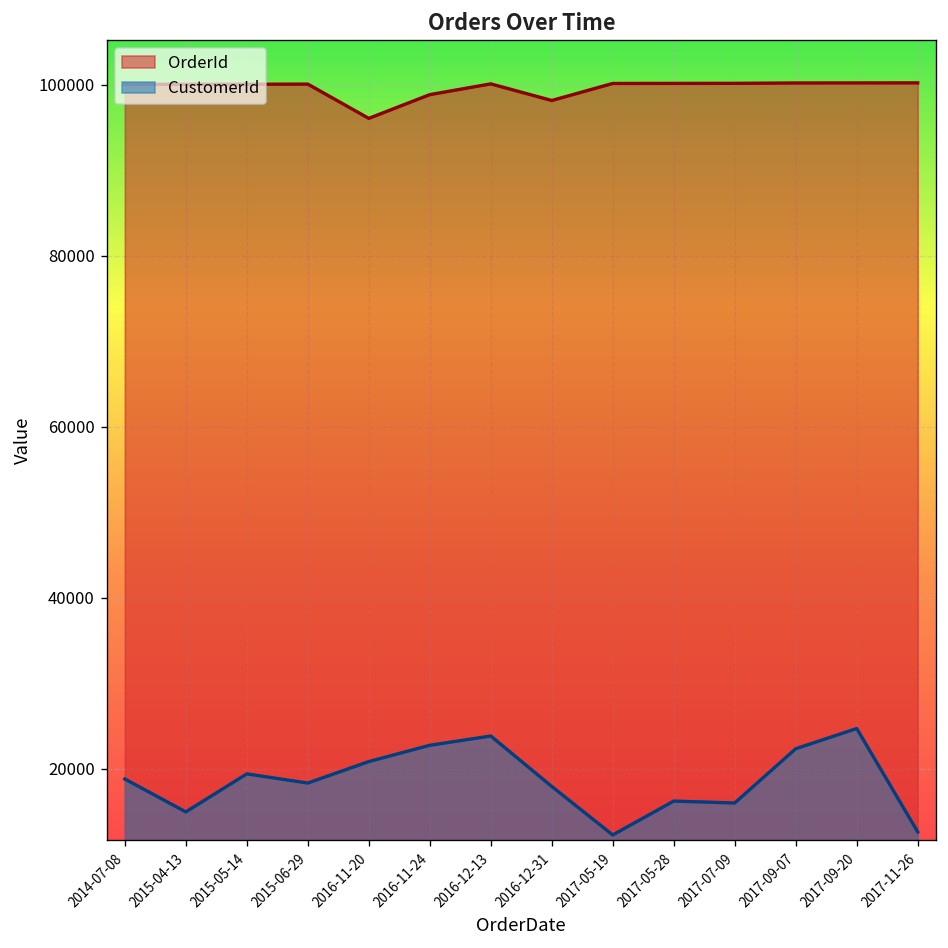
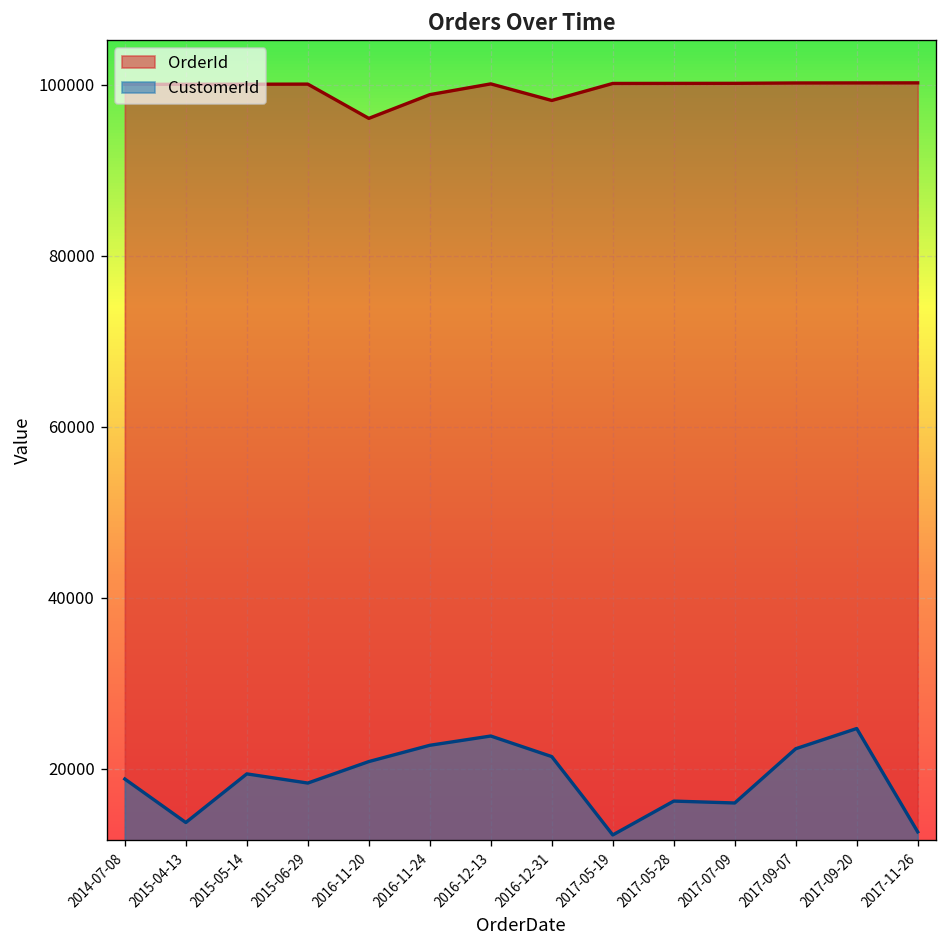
  {
    "OrderId": {
      "2015-06-29": 100000,
      "2016-11-20": 96000,
      "2016-11-24": 99000,
      "2016-12-13": 100000,
      "2016-12-31": 98000,
      "2017-05-19": 100000,
      "2017-05-28": 100000,
      "2017-07-09": 100000,
      "2017-09-07": 100000,
      "2017-09-20": 100000,
      "2017-11-26": 100000
    },
    "CustomerId": {
      "2014-07-08": 19000,
-     "2015-04-13": 15000,
+     "2015-04-13": 14000,
      "2015-05-14": 19000,
      "2015-06-29": 18000,
      "2016-11-20": 21000,
      "2016-11-24": 23000,
      "2016-12-13": 24000,
-     "2016-12-31": 18000,
+     "2016-12-31": 21000,
      "2017-05-19": 12000,
      "2017-05-28": 16000,
      "2017-07-09": 16000,
      "2017-09-07": 22000,
      "2017-09-20": 25000,
      "2017-11-26": 13000
    }
  }
